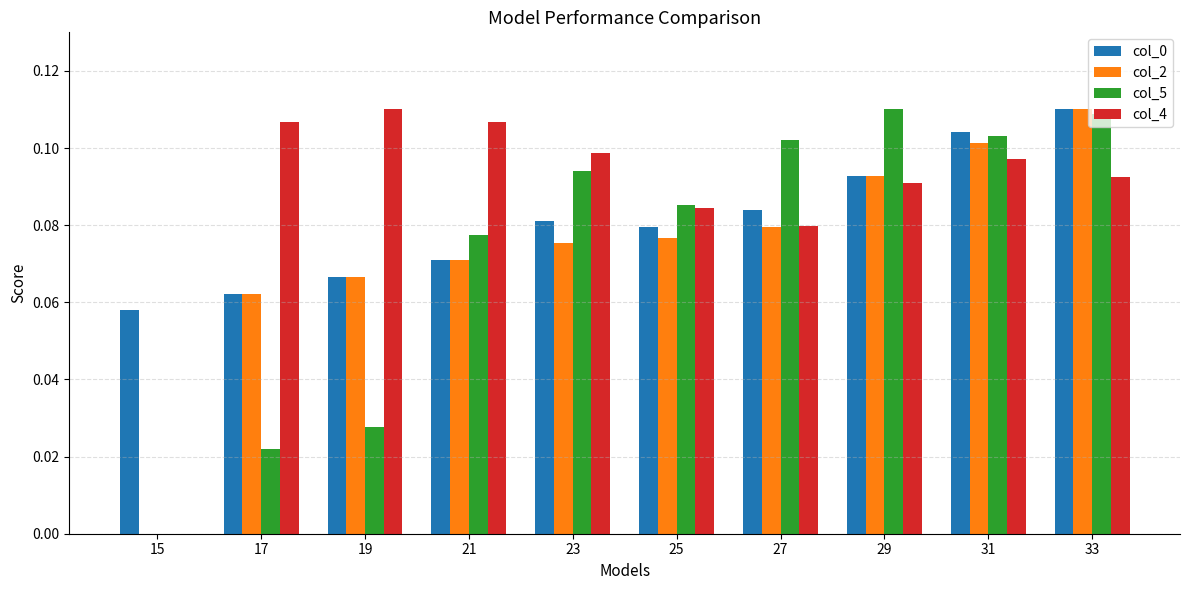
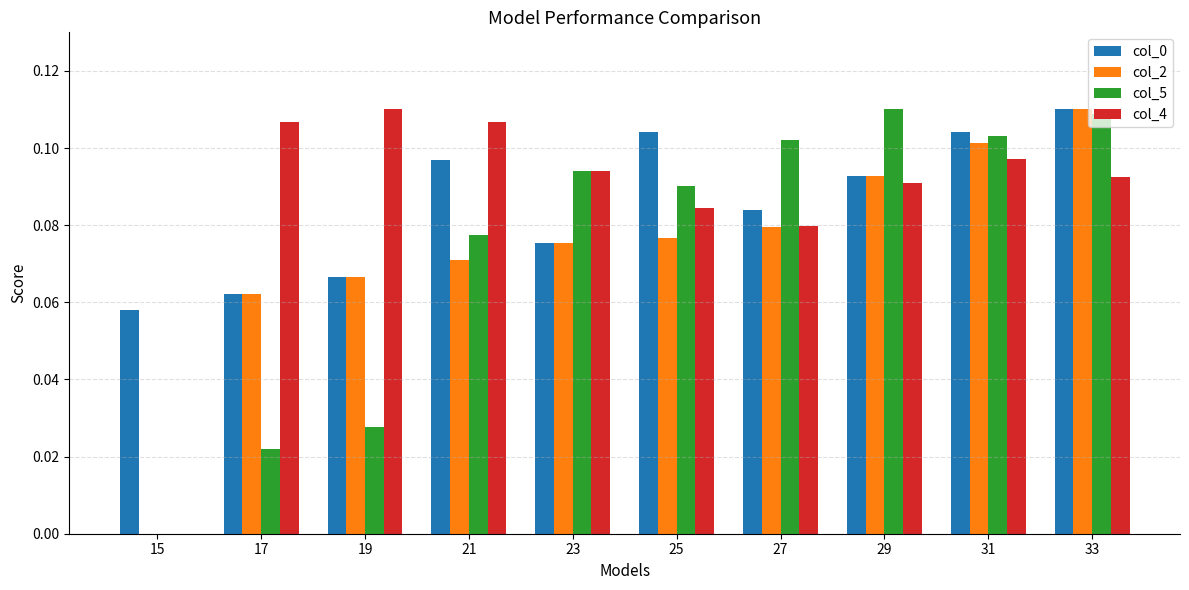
  {
    "col_0": {
      "15": 0.058,
      "17": 0.062,
      "19": 0.067,
-     "21": 0.071,
-     "23": 0.081,
-     "25": 0.080,
+     "21": 0.097,
+     "23": 0.075,
+     "25": 0.104,
      "27": 0.084,
      "29": 0.093,
      "31": 0.104,
      "33": 0.110
    },
    "col_2": {
      "15": 0.000,
      "17": 0.062,
      "19": 0.067,
      "21": 0.071,
      "23": 0.075,
      "25": 0.077,
      "27": 0.080,
      "29": 0.093,
      "31": 0.101,
      "33": 0.110
    },
    "col_5": {
      "15": 0.000,
      "17": 0.022,
      "19": 0.028,
      "21": 0.077,
      "23": 0.094,
-     "25": 0.085,
+     "25": 0.090,
      "27": 0.102,
      "29": 0.110,
      "31": 0.103
    },
    "col_4": {
      "15": 0.000,
      "17": 0.107,
      "19": 0.110,
      "21": 0.107,
-     "23": 0.099,
+     "23": 0.094,
      "25": 0.084,
      "27": 0.080,
      "29": 0.091,
      "31": 0.097,
      "33": 0.092
    }
  }
